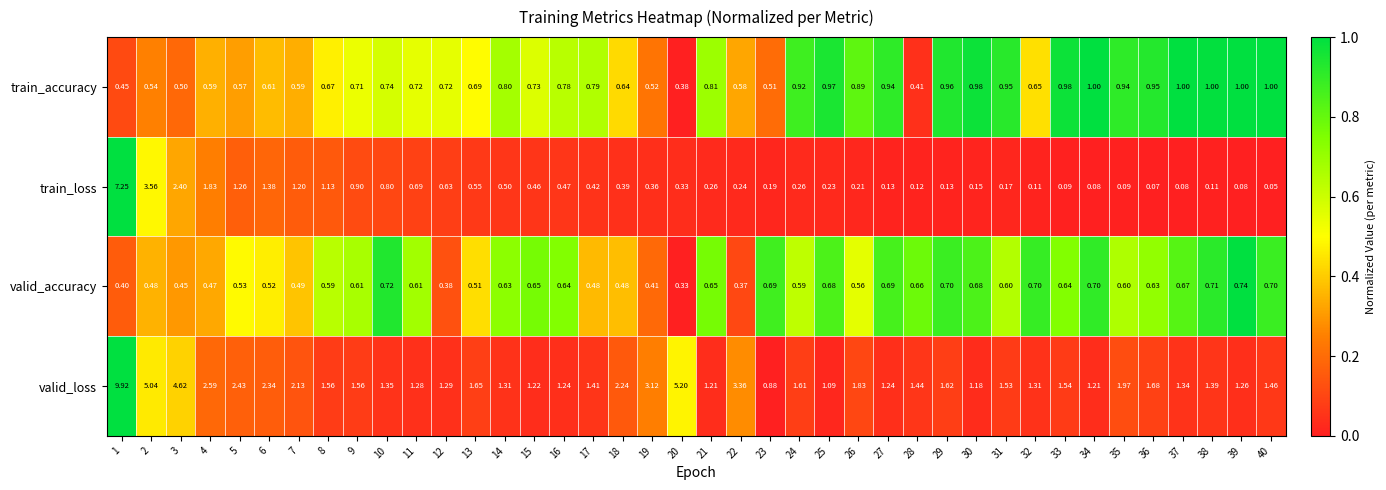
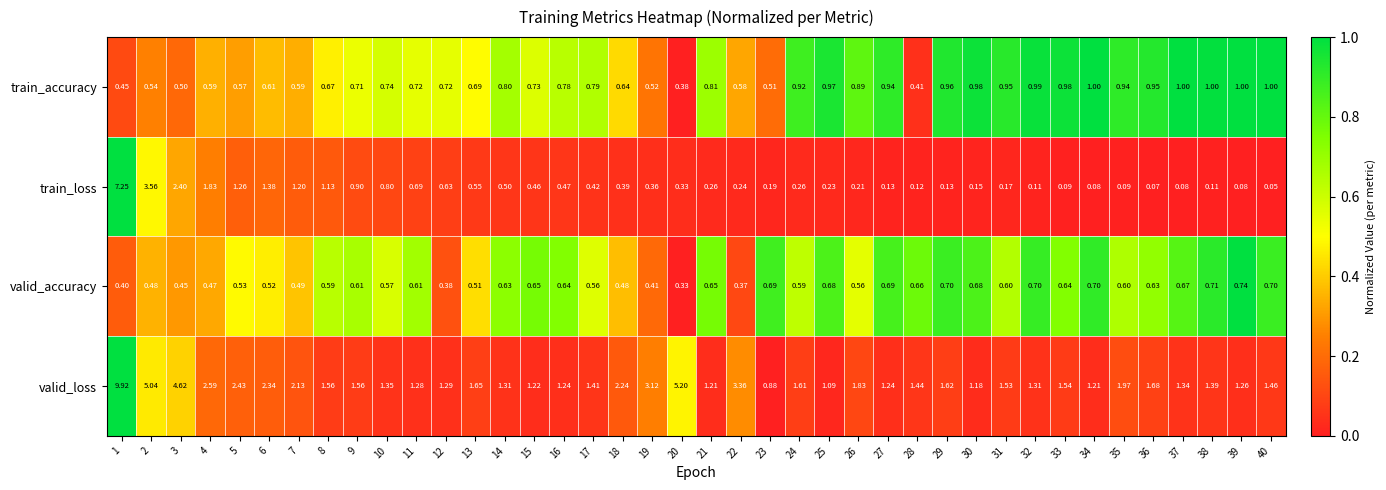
  {
    "train_accuracy": {
      "1": 0.45,
      "2": 0.54,
      "3": 0.50,
      "4": 0.59,
      "5": 0.57,
      "6": 0.61,
      "7": 0.59,
      "8": 0.67,
      "9": 0.71,
      "10": 0.74,
      "11": 0.72,
      "12": 0.72,
      "13": 0.69,
      "14": 0.80,
      "15": 0.73,
      "16": 0.78,
      "17": 0.79,
      "18": 0.64,
      "19": 0.52,
      "20": 0.38,
      "21": 0.81,
      "22": 0.58,
      "23": 0.51,
      "24": 0.92,
      "25": 0.97,
      "26": 0.89,
      "27": 0.94,
      "28": 0.41,
      "29": 0.96,
      "30": 0.98,
      "31": 0.95,
-     "32": 0.65,
+     "32": 0.99,
      "33": 0.98,
      "34": 1.00,
      "35": 0.94,
      "36": 0.95,
      "37": 1.00,
      "38": 1.00,
      "39": 1.00,
      "40": 1.00
    },
    "train_loss": {
      "1": 7.25,
      "2": 3.56,
      "3": 2.40,
      "4": 1.83,
      "5": 1.26,
      "6": 1.38,
      "7": 1.20,
      "8": 1.13,
      "9": 0.90,
      "10": 0.80,
      "11": 0.69,
      "12": 0.63,
      "13": 0.55,
      "14": 0.50,
      "15": 0.46,
      "16": 0.47,
      "17": 0.42,
      "18": 0.39,
      "19": 0.36,
      "20": 0.33,
      "21": 0.26,
      "22": 0.24,
      "23": 0.19,
      "24": 0.26,
      "25": 0.23,
      "26": 0.21,
      "27": 0.13,
      "28": 0.12,
      "29": 0.13,
      "30": 0.15,
      "31": 0.17,
      "32": 0.11,
      "33": 0.09,
      "34": 0.08,
      "35": 0.09,
      "36": 0.07,
      "37": 0.08,
      "38": 0.11,
      "39": 0.08,
      "40": 0.05
    },
    "valid_accuracy": {
      "1": 0.40,
      "2": 0.48,
      "3": 0.45,
      "4": 0.47,
      "5": 0.53,
      "6": 0.52,
      "7": 0.49,
      "8": 0.59,
      "9": 0.61,
-     "10": 0.72,
+     "10": 0.57,
      "11": 0.61,
      "12": 0.38,
      "13": 0.51,
      "14": 0.63,
      "15": 0.65,
      "16": 0.64,
-     "17": 0.48,
+     "17": 0.56,
      "18": 0.48,
      "19": 0.41,
      "20": 0.33,
      "21": 0.65,
      "22": 0.37,
      "23": 0.69,
      "24": 0.59,
      "25": 0.68,
      "26": 0.56,
      "27": 0.69,
      "28": 0.66,
      "29": 0.70,
      "30": 0.68,
      "31": 0.60,
      "32": 0.70,
      "33": 0.64,
      "34": 0.70,
      "35": 0.60,
      "36": 0.63,
      "37": 0.67,
      "38": 0.71,
      "39": 0.74,
      "40": 0.70
    },
    "valid_loss": {
      "1": 9.92,
      "2": 5.04,
      "3": 4.62,
      "4": 2.59,
      "5": 2.43,
      "6": 2.34,
      "7": 2.13,
      "8": 1.56,
      "9": 1.56,
      "10": 1.35,
      "11": 1.28,
      "12": 1.29,
      "13": 1.65,
      "14": 1.31,
      "15": 1.22,
      "16": 1.24,
      "17": 1.41,
      "18": 2.24,
      "19": 3.12,
      "20": 5.20,
      "21": 1.21,
      "22": 3.36,
      "23": 0.88,
      "24": 1.61,
      "25": 1.09,
      "26": 1.83,
      "27": 1.24,
      "28": 1.44,
      "29": 1.62,
      "30": 1.18,
      "31": 1.53,
      "32": 1.31,
      "33": 1.54,
      "34": 1.21,
      "35": 1.97,
      "36": 1.68,
      "37": 1.34,
      "38": 1.39,
      "39": 1.26,
      "40": 1.46
    }
  }
